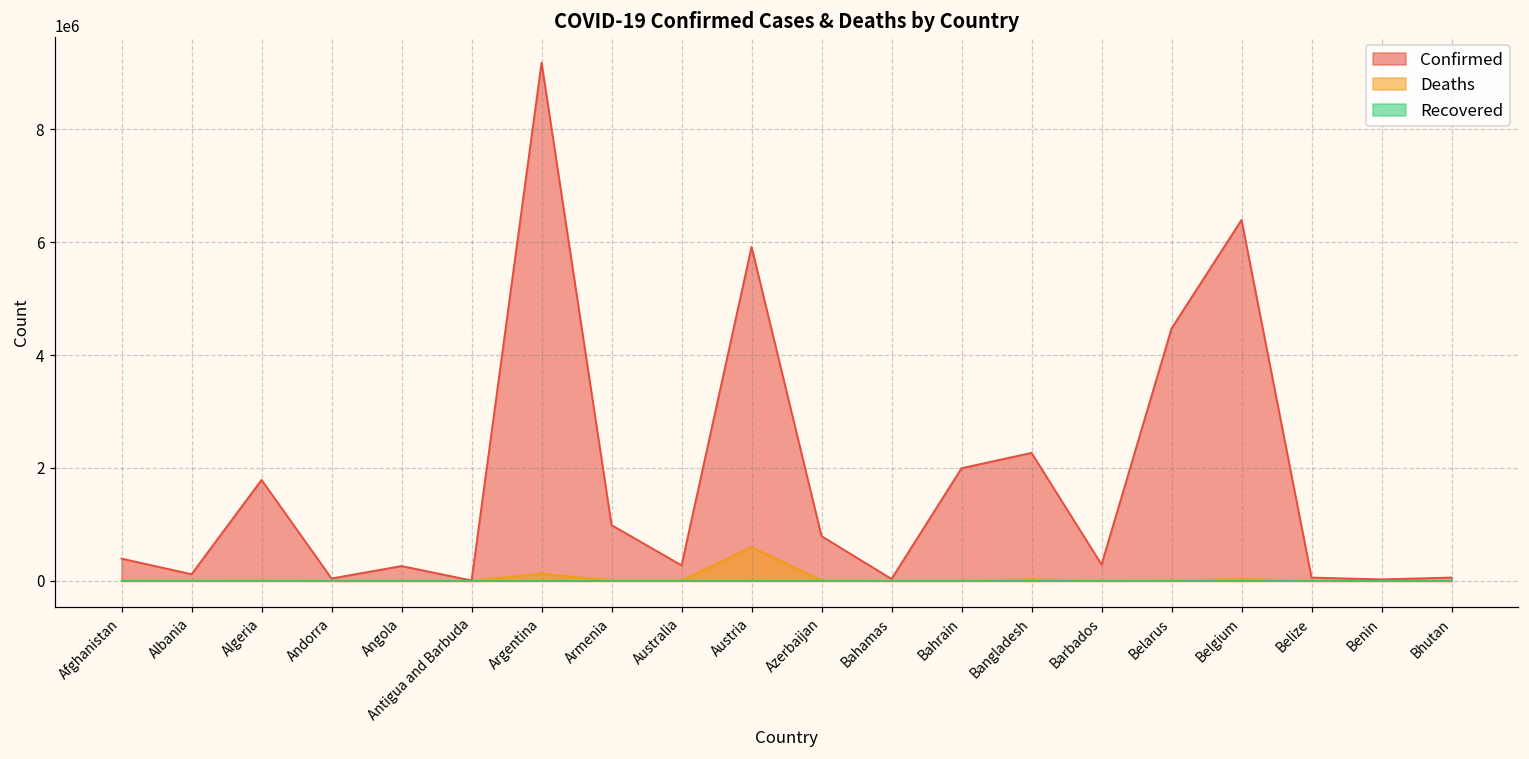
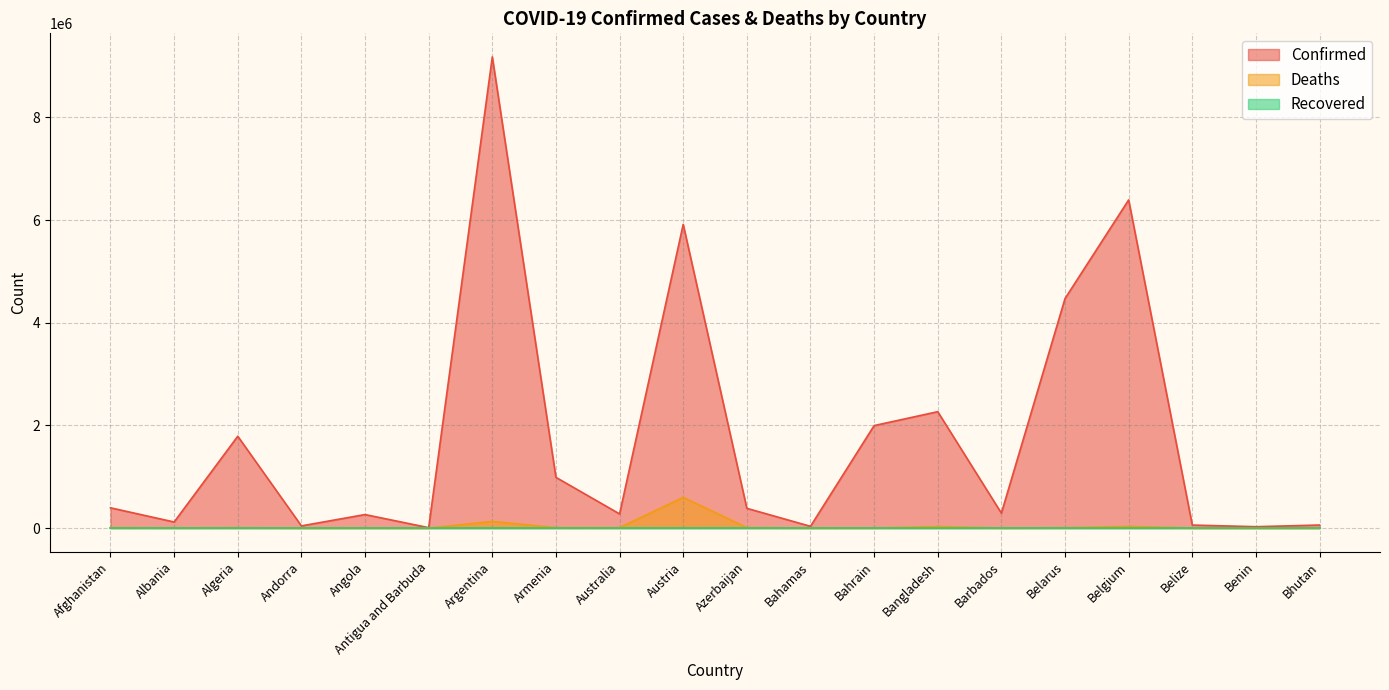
  {
    "Confirmed": {
      "Afghanistan": 400000,
      "Albania": 100000,
      "Algeria": 1800000,
      "Angola": 300000,
      "Argentina": 9200000,
      "Armenia": 1000000,
      "Australia": 300000,
      "Austria": 5900000,
-     "Azerbaijan": 800000,
+     "Azerbaijan": 400000,
      "Bahrain": 2000000,
      "Bangladesh": 2300000,
      "Barbados": 300000,
      "Belarus": 4500000,
      "Belgium": 6400000,
      "Belize": 100000,
      "Bhutan": 100000
    },
    "Deaths": {
      "Argentina": 100000,
      "Austria": 600000
    },
    "Recovered": {
      "Argentina": 0,
      "Austria": 0
    }
  }
